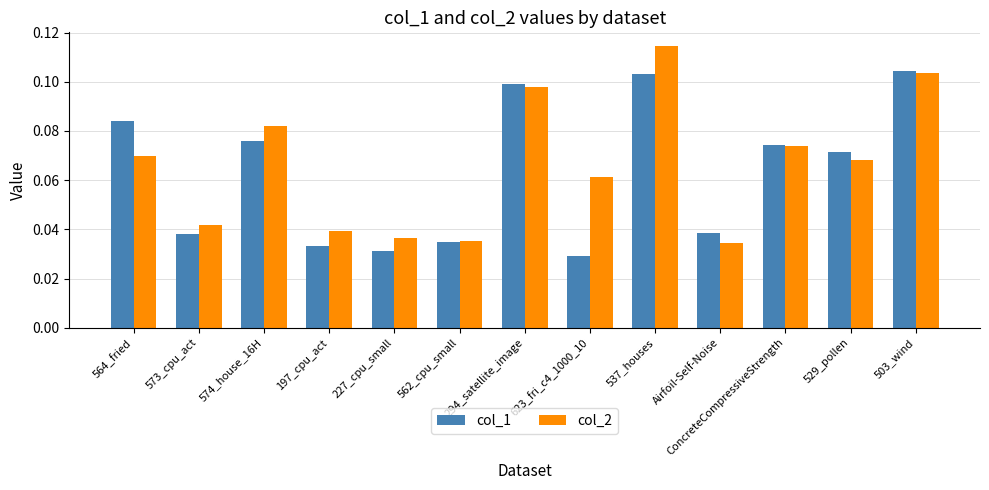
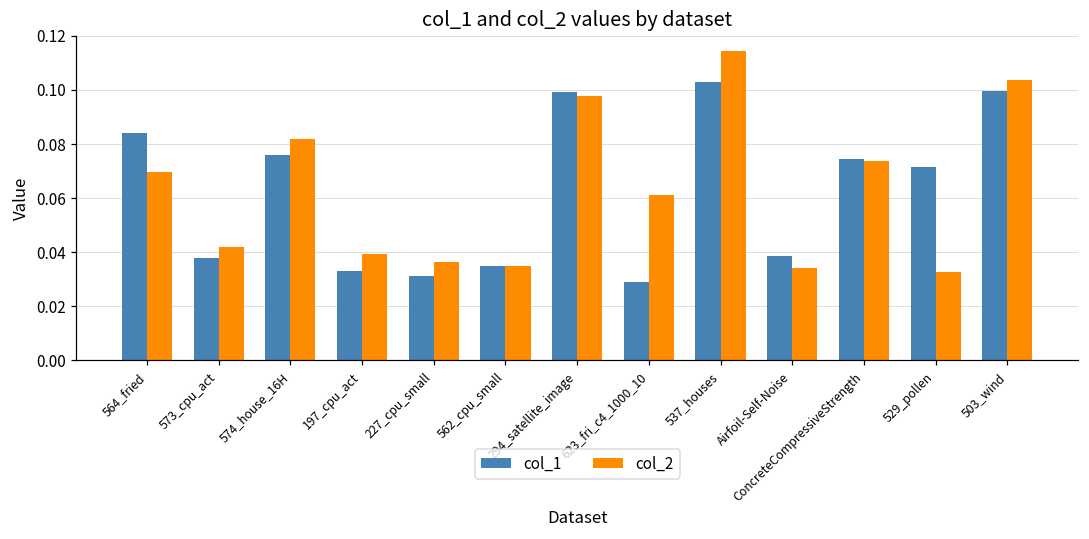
  {
    "col_1": {
      "564_fried": 0.084,
      "573_cpu_act": 0.038,
      "574_house_16H": 0.076,
      "197_cpu_act": 0.033,
      "227_cpu_small": 0.031,
      "562_cpu_small": 0.035,
      "294_satellite_image": 0.099,
      "623_fri_c4_1000_10": 0.029,
      "537_houses": 0.103,
      "Airfoil-Self-Noise": 0.039,
      "ConcreteCompressiveStrength": 0.074,
      "529_pollen": 0.071,
-     "503_wind": 0.104
+     "503_wind": 0.100
    },
    "col_2": {
      "564_fried": 0.070,
      "573_cpu_act": 0.042,
      "574_house_16H": 0.082,
      "197_cpu_act": 0.039,
      "227_cpu_small": 0.036,
      "562_cpu_small": 0.035,
      "294_satellite_image": 0.098,
      "623_fri_c4_1000_10": 0.061,
      "537_houses": 0.114,
      "Airfoil-Self-Noise": 0.034,
      "ConcreteCompressiveStrength": 0.074,
-     "529_pollen": 0.068,
+     "529_pollen": 0.033,
      "503_wind": 0.104
    }
  }
